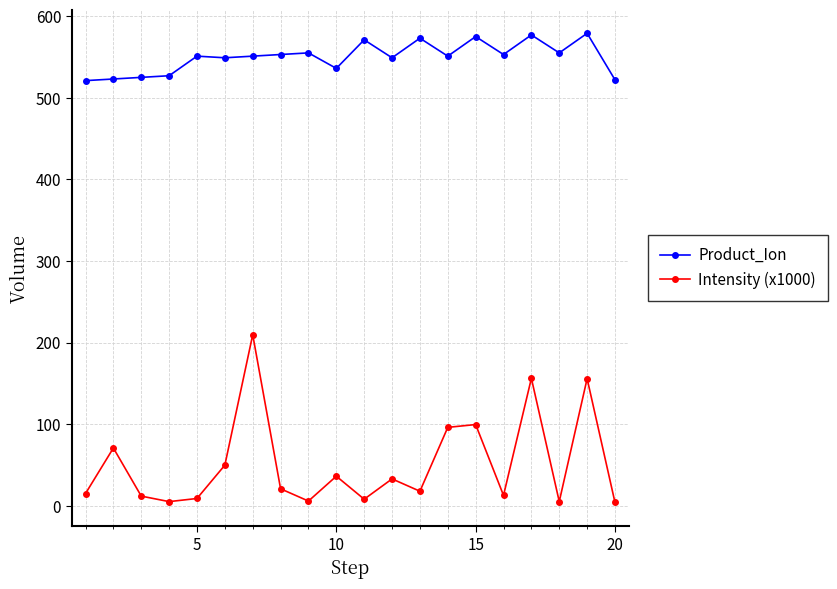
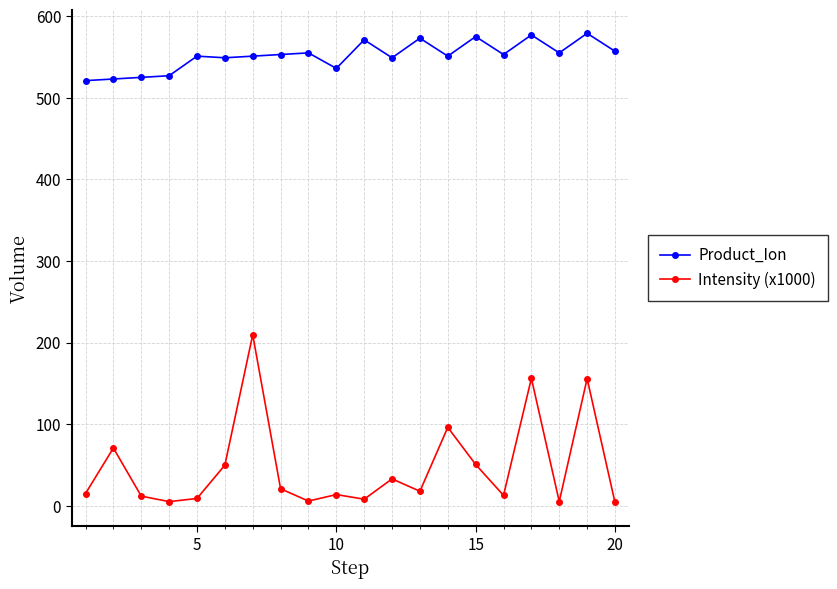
  {
    "Product_Ion": {
      "5": 550,
      "10": 540,
      "15": 580,
-     "20": 520
+     "20": 560
    },
    "Intensity (x1000)": {
      "5": 10,
-     "10": 40,
-     "15": 100,
+     "10": 10,
+     "15": 50,
      "20": 0
    }
  }
